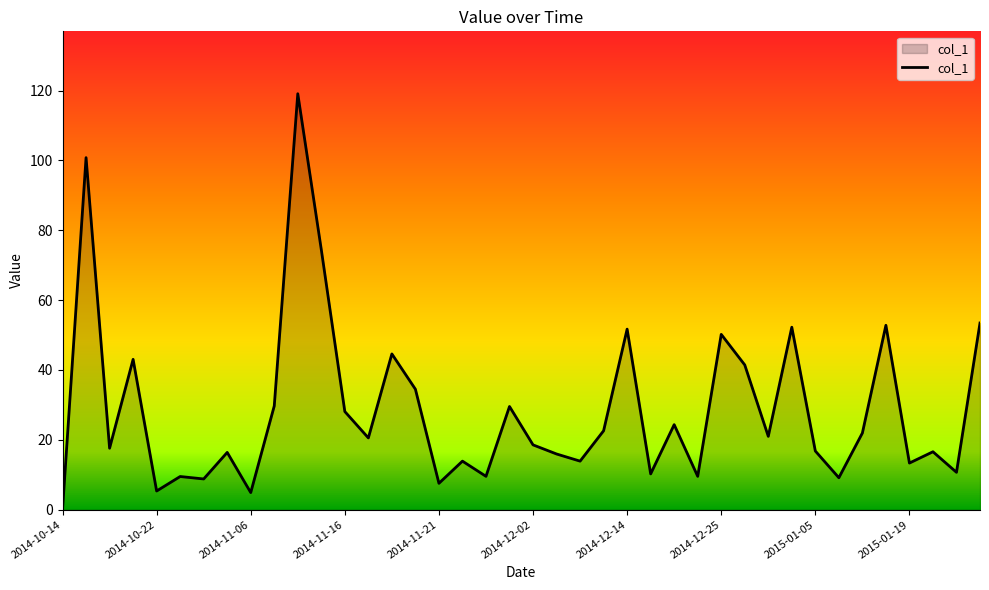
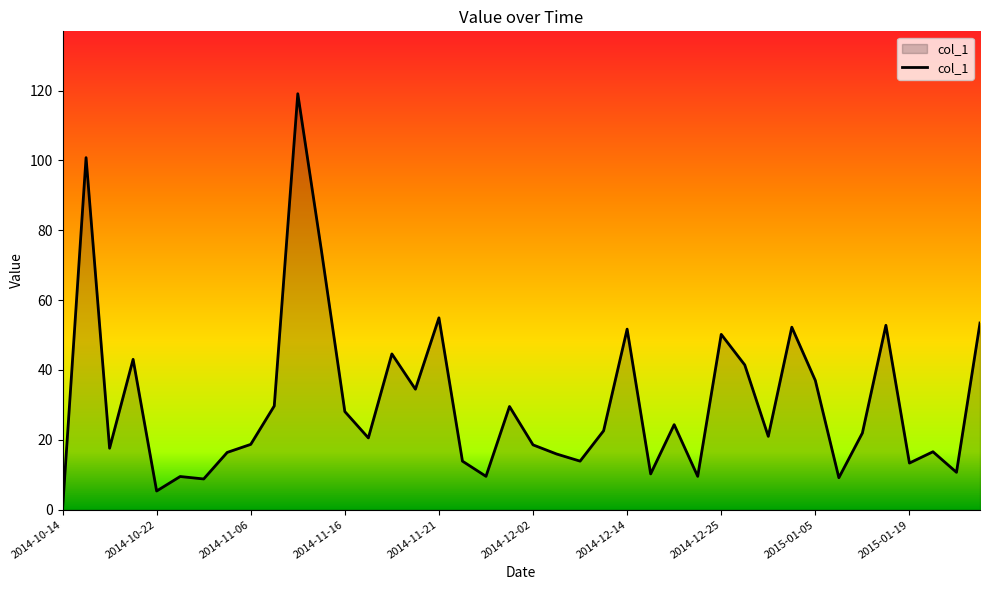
  {
    "2014-10-14": 0,
    "2014-10-22": 5,
-   "2014-11-06": 5,
+   "2014-11-06": 19,
    "2014-11-16": 28,
-   "2014-11-21": 8,
+   "2014-11-21": 55,
    "2014-12-02": 19,
    "2014-12-14": 52,
    "2014-12-25": 50,
-   "2015-01-05": 17,
+   "2015-01-05": 37,
    "2015-01-19": 13
  }
